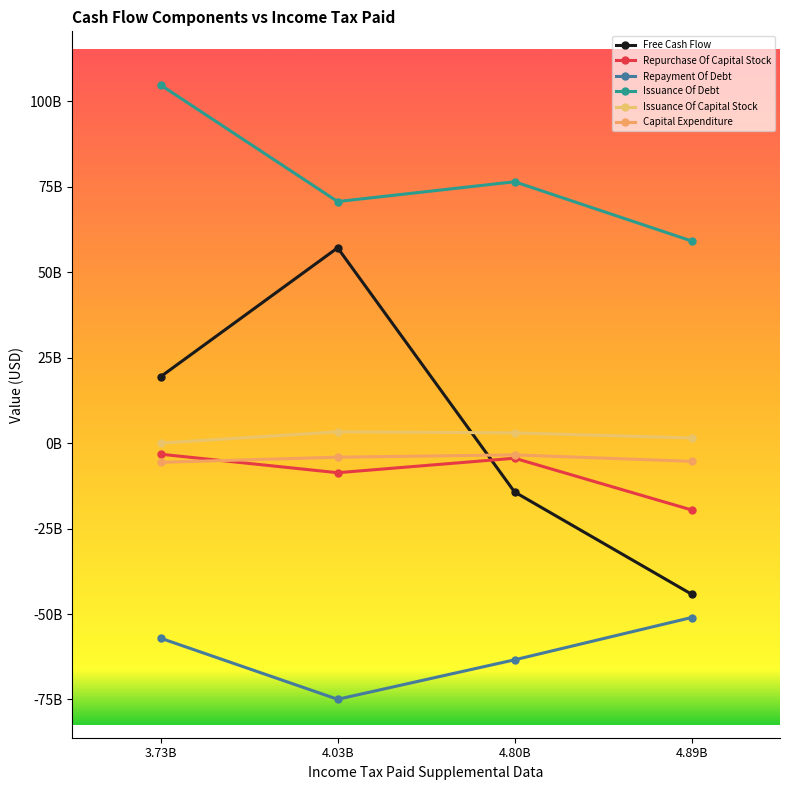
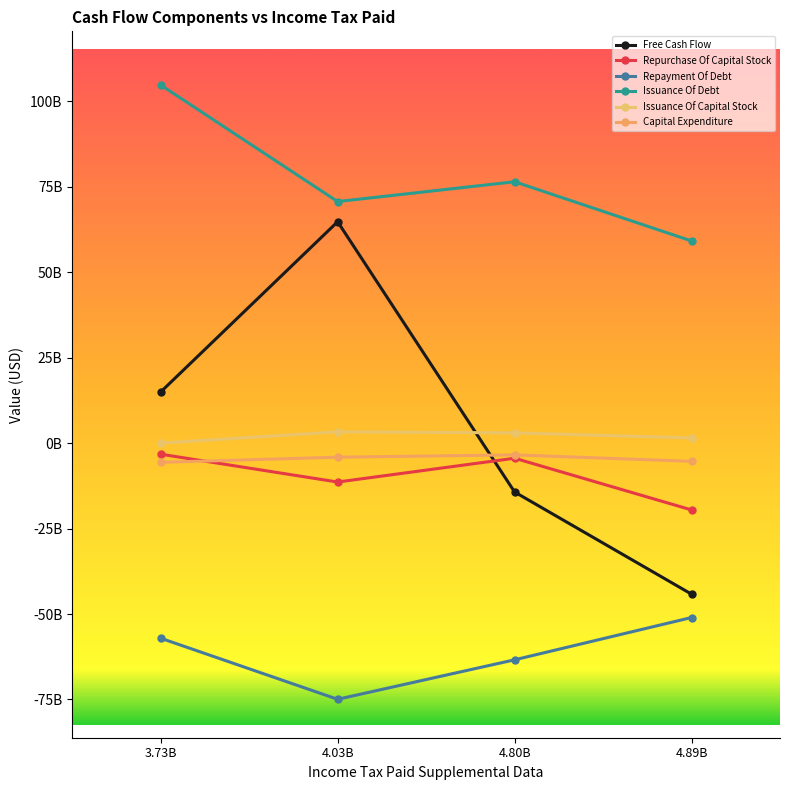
  {
    "Free Cash Flow": {
-     "3.73B": 19000000000,
-     "4.03B": 57000000000,
+     "3.73B": 15000000000,
+     "4.03B": 65000000000,
      "4.80B": -14000000000,
      "4.89B": -44000000000
    },
    "Repurchase Of Capital Stock": {
      "3.73B": -3000000000,
-     "4.03B": -9000000000,
+     "4.03B": -11000000000,
      "4.80B": -4000000000,
      "4.89B": -20000000000
    }
  }
